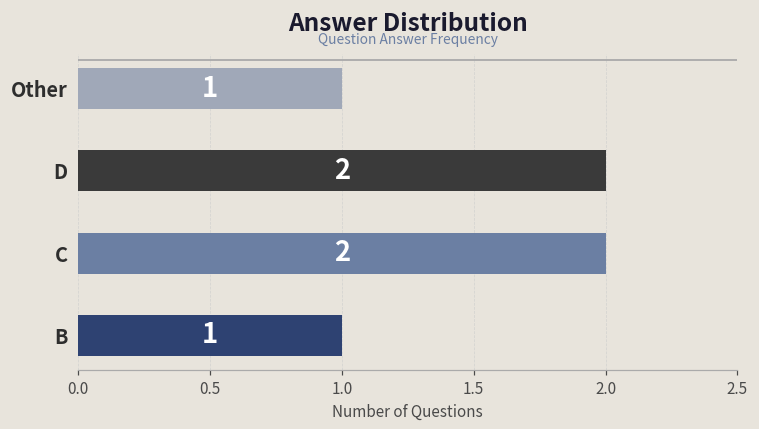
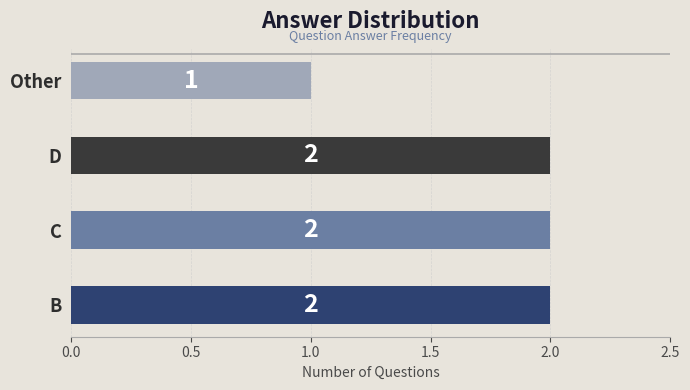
  {
    "Other": 1,
    "D": 2,
    "C": 2,
-   "B": 1
+   "B": 2
  }
